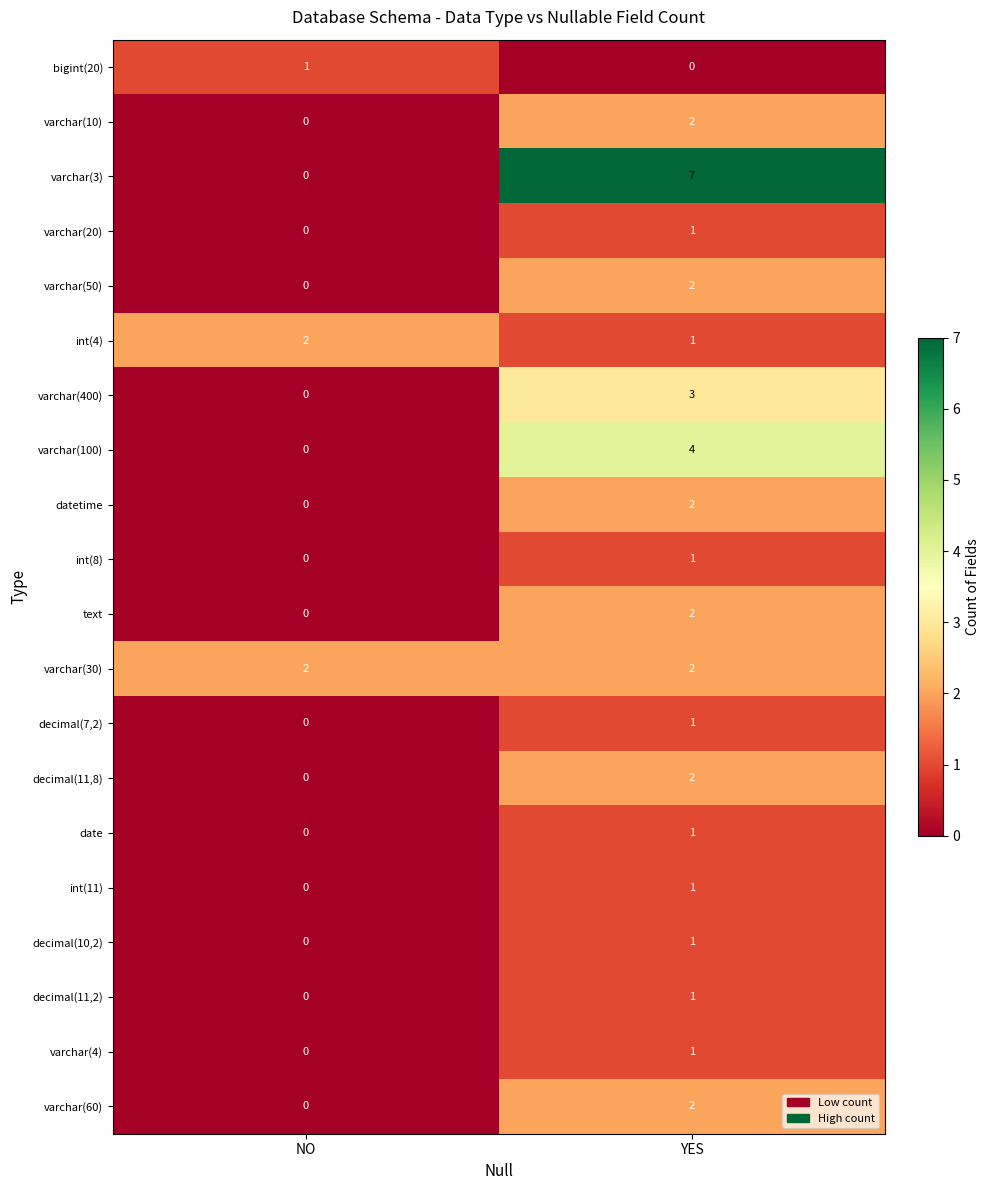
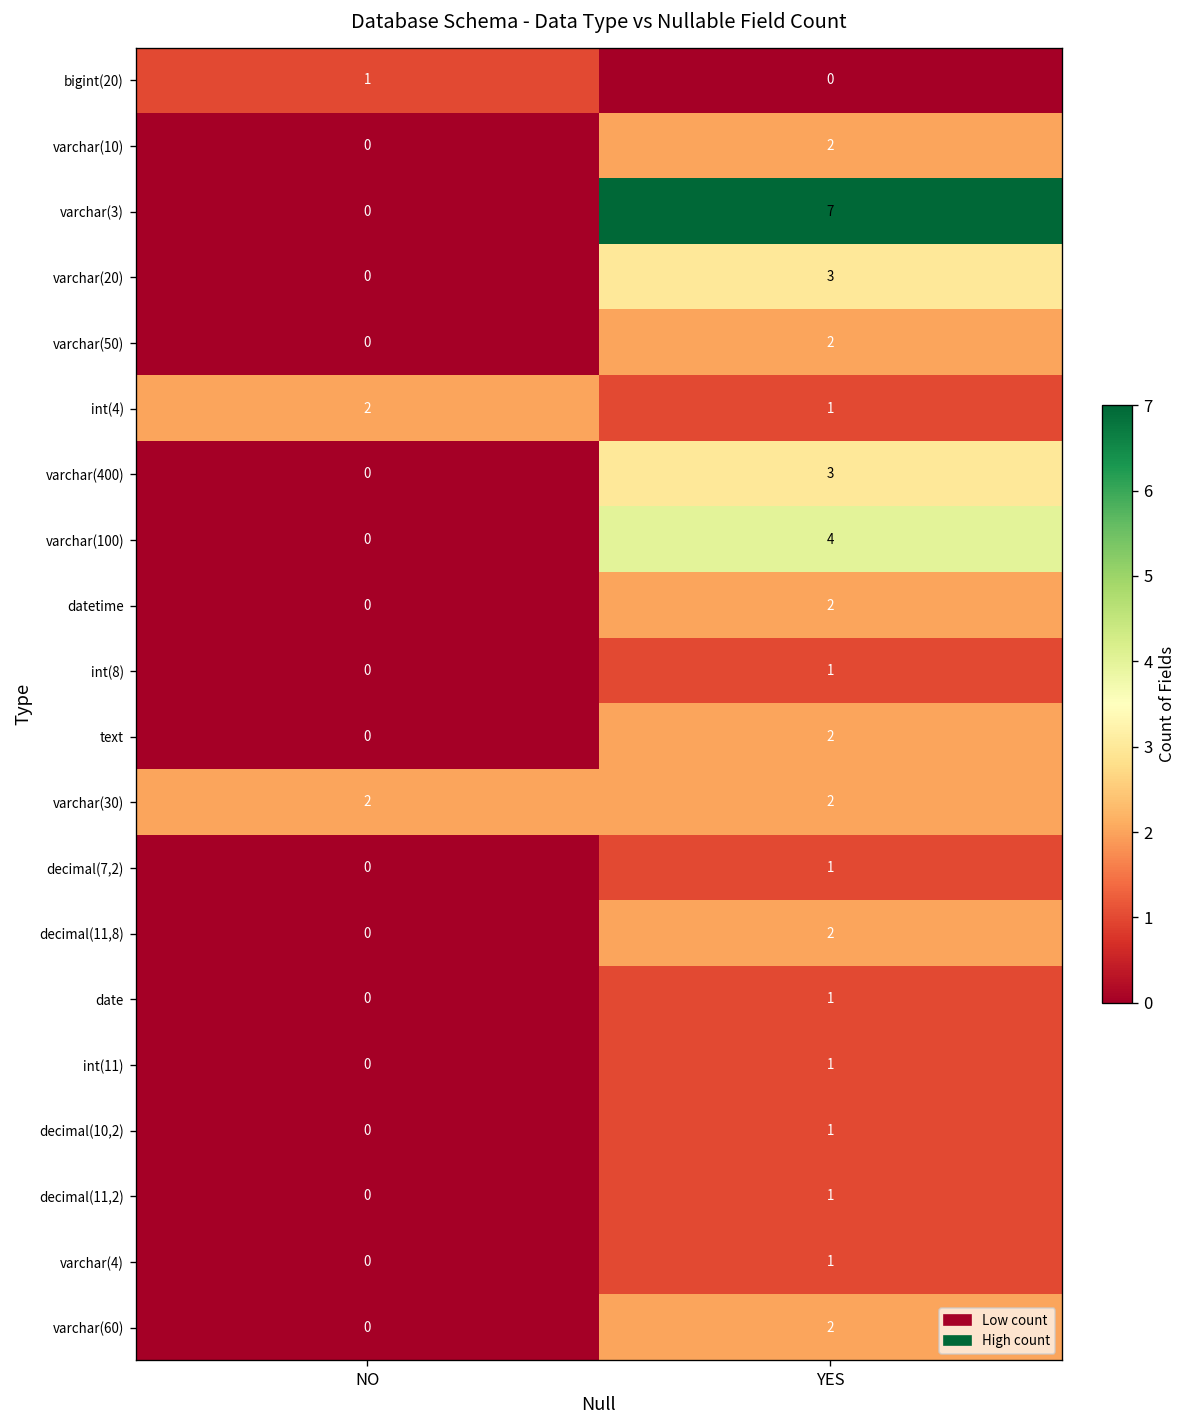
  {
    "bigint(20)": {
      "NO": 1,
      "YES": 0
    },
    "varchar(10)": {
      "NO": 0,
      "YES": 2
    },
    "varchar(3)": {
      "NO": 0,
      "YES": 7
    },
    "varchar(20)": {
      "NO": 0,
-     "YES": 1
+     "YES": 3
    },
    "varchar(50)": {
      "NO": 0,
      "YES": 2
    },
    "int(4)": {
      "NO": 2,
      "YES": 1
    },
    "varchar(400)": {
      "NO": 0,
      "YES": 3
    },
    "varchar(100)": {
      "NO": 0,
      "YES": 4
    },
    "datetime": {
      "NO": 0,
      "YES": 2
    },
    "int(8)": {
      "NO": 0,
      "YES": 1
    },
    "text": {
      "NO": 0,
      "YES": 2
    },
    "varchar(30)": {
      "NO": 2,
      "YES": 2
    },
    "decimal(7,2)": {
      "NO": 0,
      "YES": 1
    },
    "decimal(11,8)": {
      "NO": 0,
      "YES": 2
    },
    "date": {
      "NO": 0,
      "YES": 1
    },
    "int(11)": {
      "NO": 0,
      "YES": 1
    },
    "decimal(10,2)": {
      "NO": 0,
      "YES": 1
    },
    "decimal(11,2)": {
      "NO": 0,
      "YES": 1
    },
    "varchar(4)": {
      "NO": 0,
      "YES": 1
    },
    "varchar(60)": {
      "NO": 0,
      "YES": 2
    }
  }
